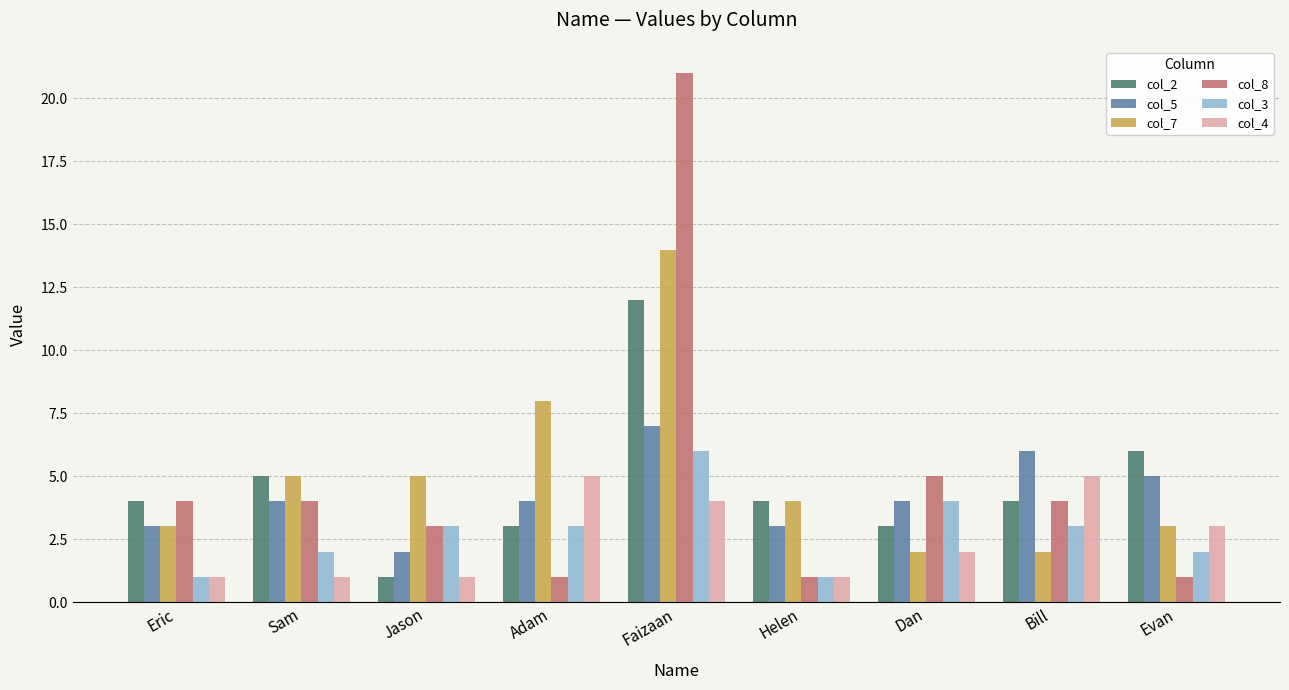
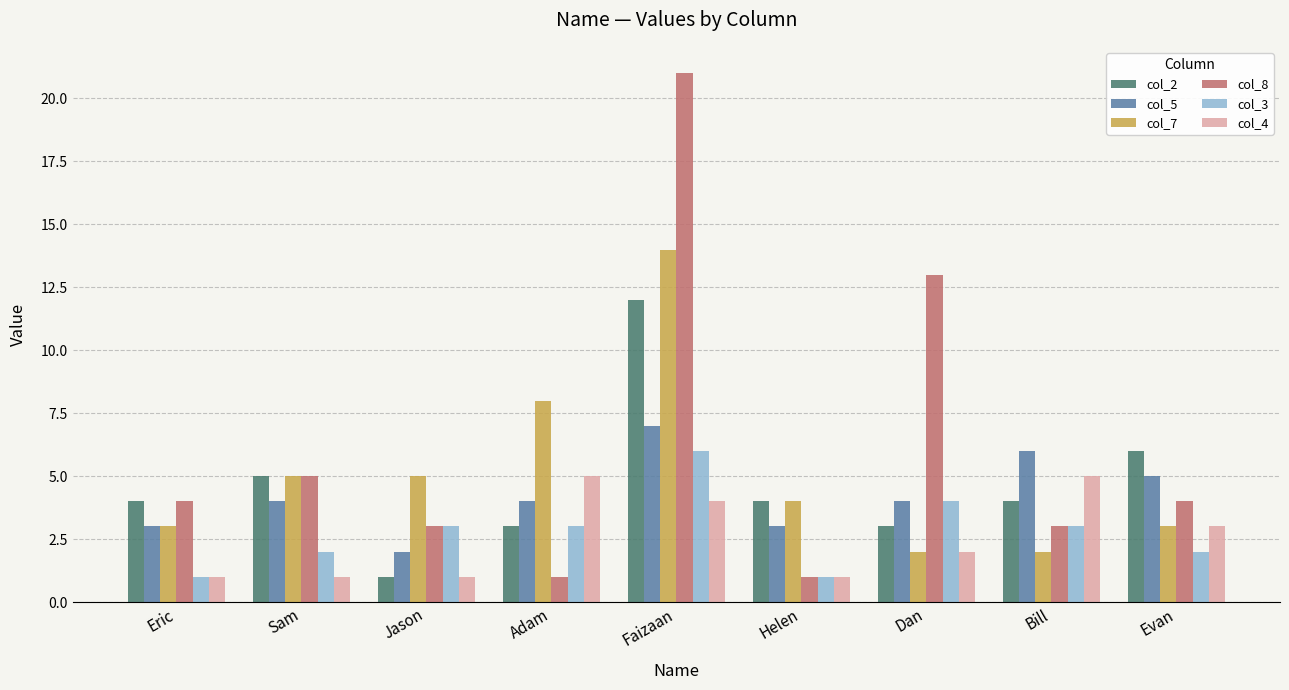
  {
    "col_7": {
      "Eric": 3,
      "Sam": 5,
      "Jason": 5,
      "Adam": 8,
      "Faizaan": 14,
      "Helen": 4,
      "Dan": 2,
      "Bill": 2,
      "Evan": 3
    },
    "col_8": {
      "Eric": 4,
-     "Sam": 4,
+     "Sam": 5,
      "Jason": 3,
      "Adam": 1,
      "Faizaan": 21,
      "Helen": 1,
-     "Dan": 5,
-     "Bill": 4,
-     "Evan": 1
+     "Dan": 13,
+     "Bill": 3,
+     "Evan": 4
    },
    "col_3": {
      "Eric": 1,
      "Sam": 2,
      "Jason": 3,
      "Adam": 3,
      "Faizaan": 6,
      "Helen": 1,
      "Dan": 4,
      "Bill": 3,
      "Evan": 2
    },
    "col_4": {
      "Eric": 1,
      "Sam": 1,
      "Jason": 1,
      "Adam": 5,
      "Faizaan": 4,
      "Helen": 1,
      "Dan": 2,
      "Bill": 5,
      "Evan": 3
    }
  }
